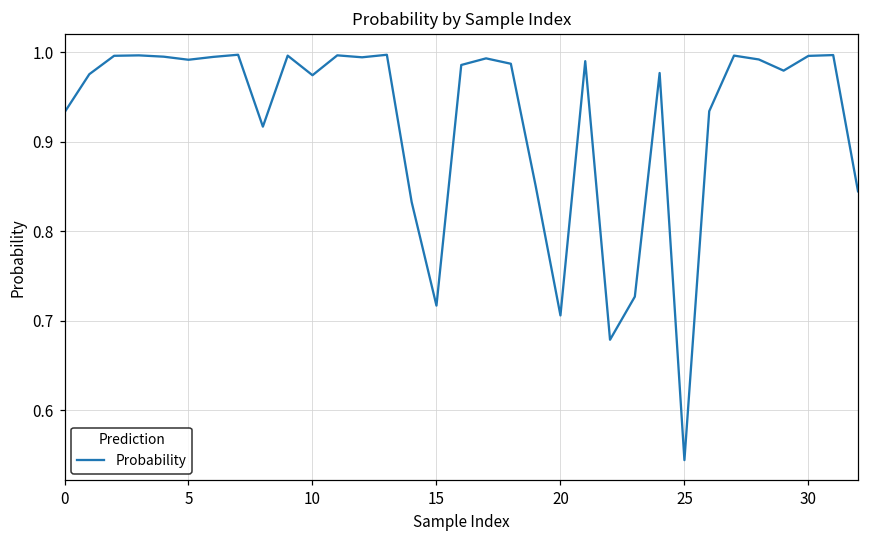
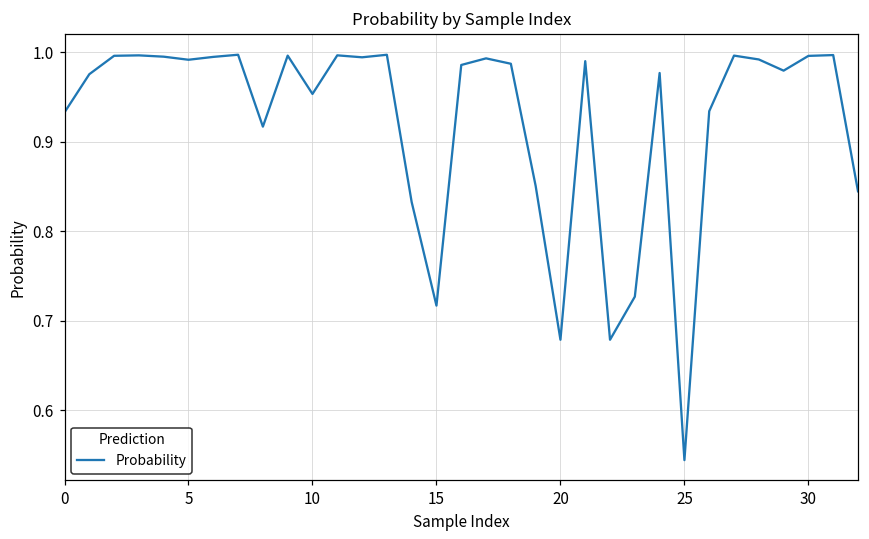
  {
    "0": 0.93,
    "5": 0.99,
-   "10": 0.97,
+   "10": 0.95,
    "15": 0.72,
-   "20": 0.71,
+   "20": 0.68,
    "25": 0.54,
    "30": 1.00
  }
